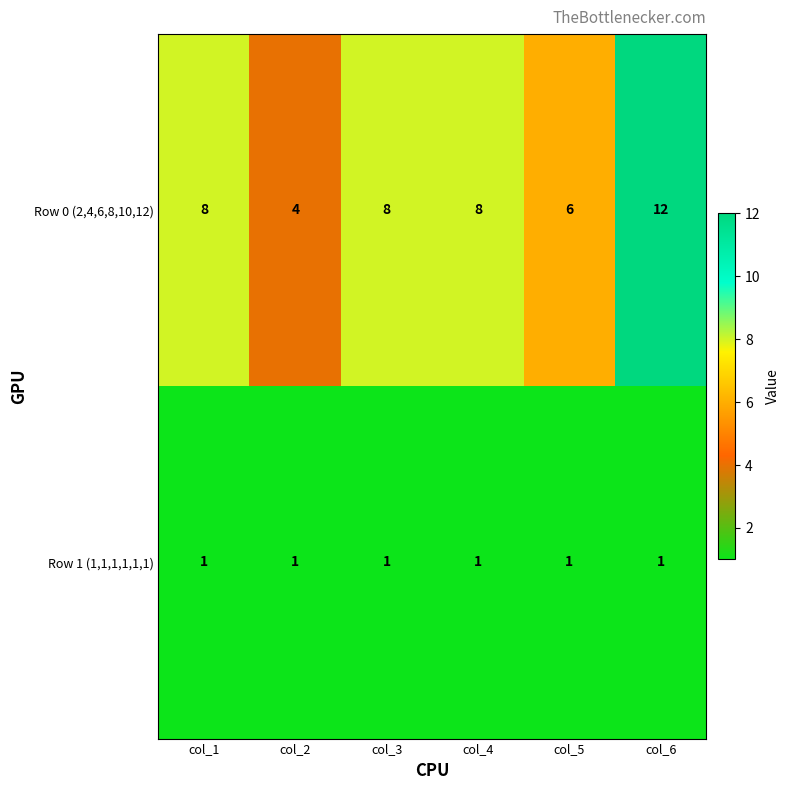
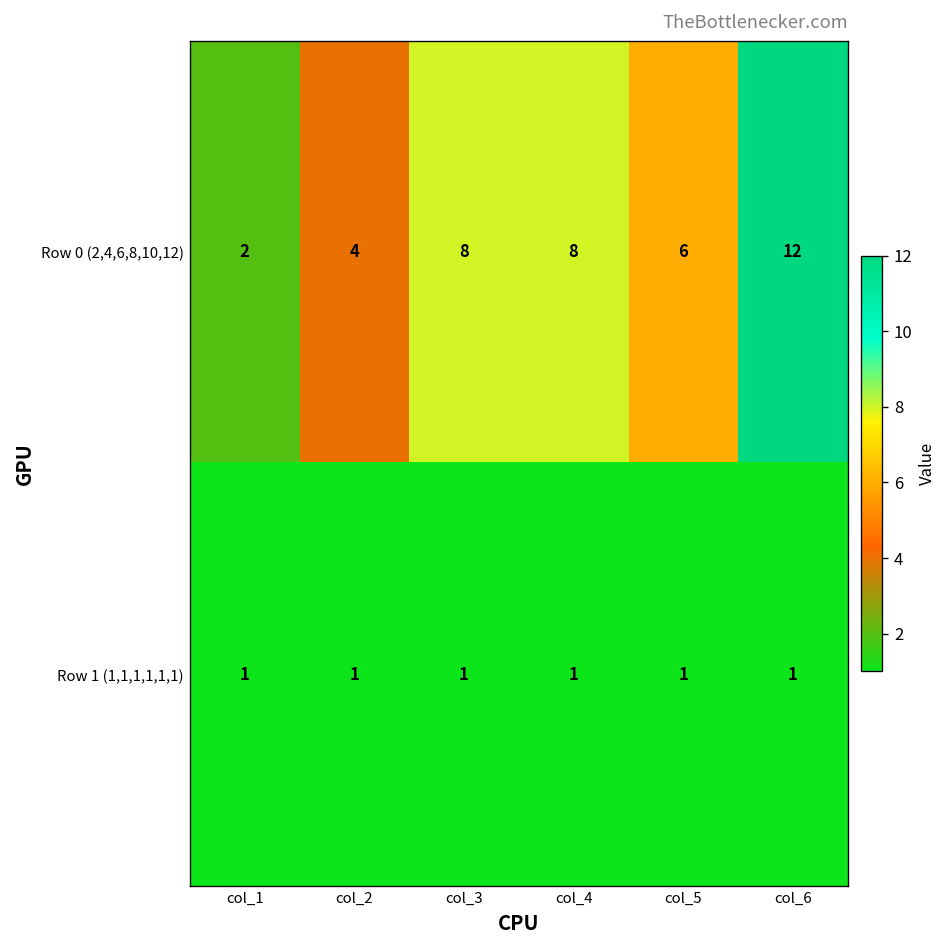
  {
    "Row 0 (2,4,6,8,10,12)": {
-     "col_1": 8,
+     "col_1": 2,
      "col_2": 4,
      "col_3": 8,
      "col_4": 8,
      "col_5": 6,
      "col_6": 12
    },
    "Row 1 (1,1,1,1,1,1)": {
      "col_1": 1,
      "col_2": 1,
      "col_3": 1,
      "col_4": 1,
      "col_5": 1,
      "col_6": 1
    }
  }
